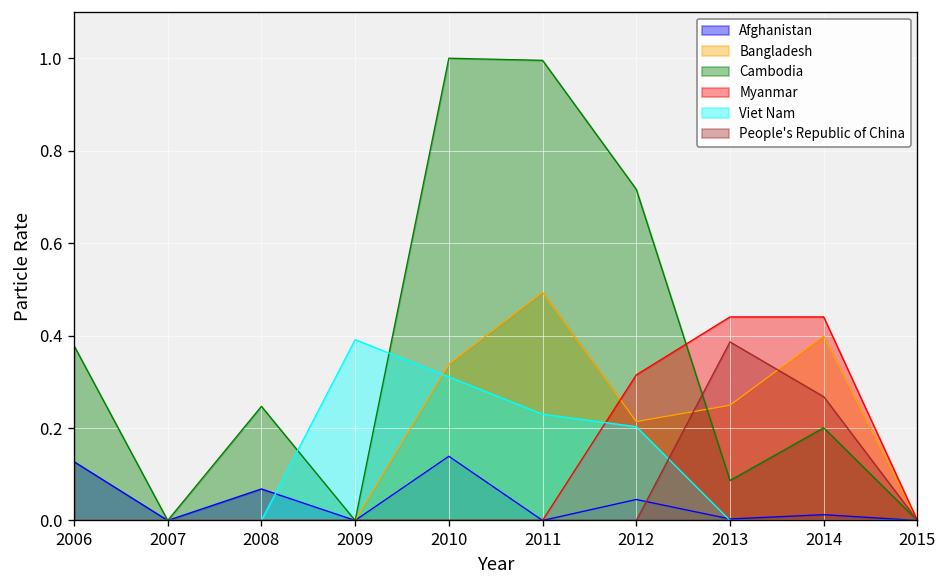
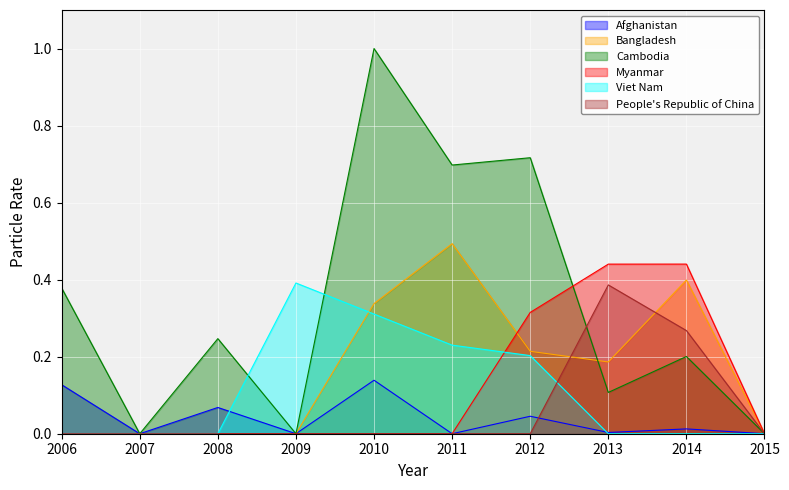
  {
    "Afghanistan": {
      "2006": 0.13,
      "2008": 0.07,
      "2010": 0.14,
      "2012": 0.05,
      "2014": 0.01
    },
    "Bangladesh": {
      "2010": 0.34,
      "2011": 0.49,
      "2012": 0.21,
-     "2013": 0.25,
+     "2013": 0.19,
      "2014": 0.40
    },
    "Cambodia": {
      "2006": 0.38,
      "2008": 0.25,
      "2010": 1.00,
-     "2011": 1.00,
+     "2011": 0.70,
      "2012": 0.72,
-     "2013": 0.09,
+     "2013": 0.11,
      "2014": 0.20
    },
    "Myanmar": {
      "2012": 0.31,
      "2013": 0.44,
      "2014": 0.44
    },
    "Viet Nam": {
      "2009": 0.39,
      "2010": 0.31,
      "2011": 0.23,
      "2012": 0.20,
      "2014": 0.00
    },
    "People's Republic of China": {
      "2012": 0.00,
      "2013": 0.39,
      "2014": 0.27
    }
  }
